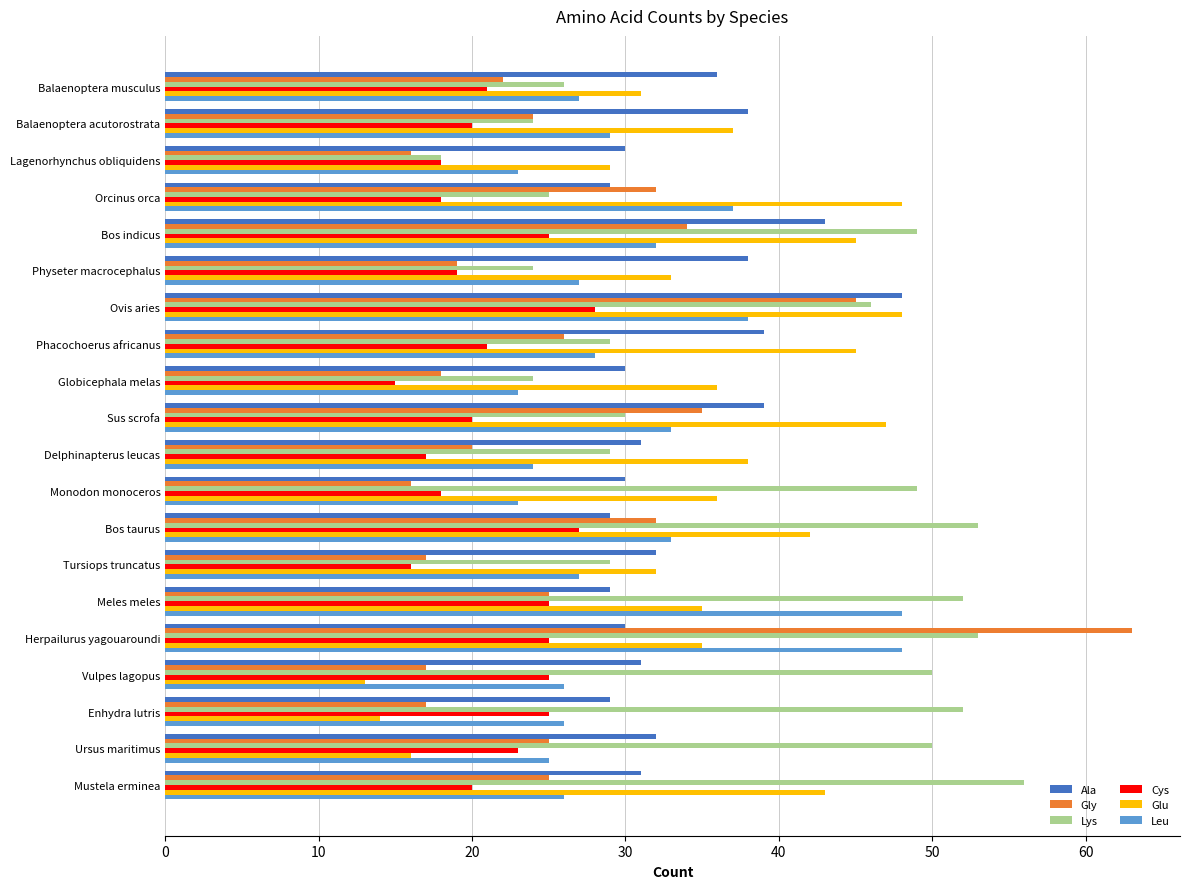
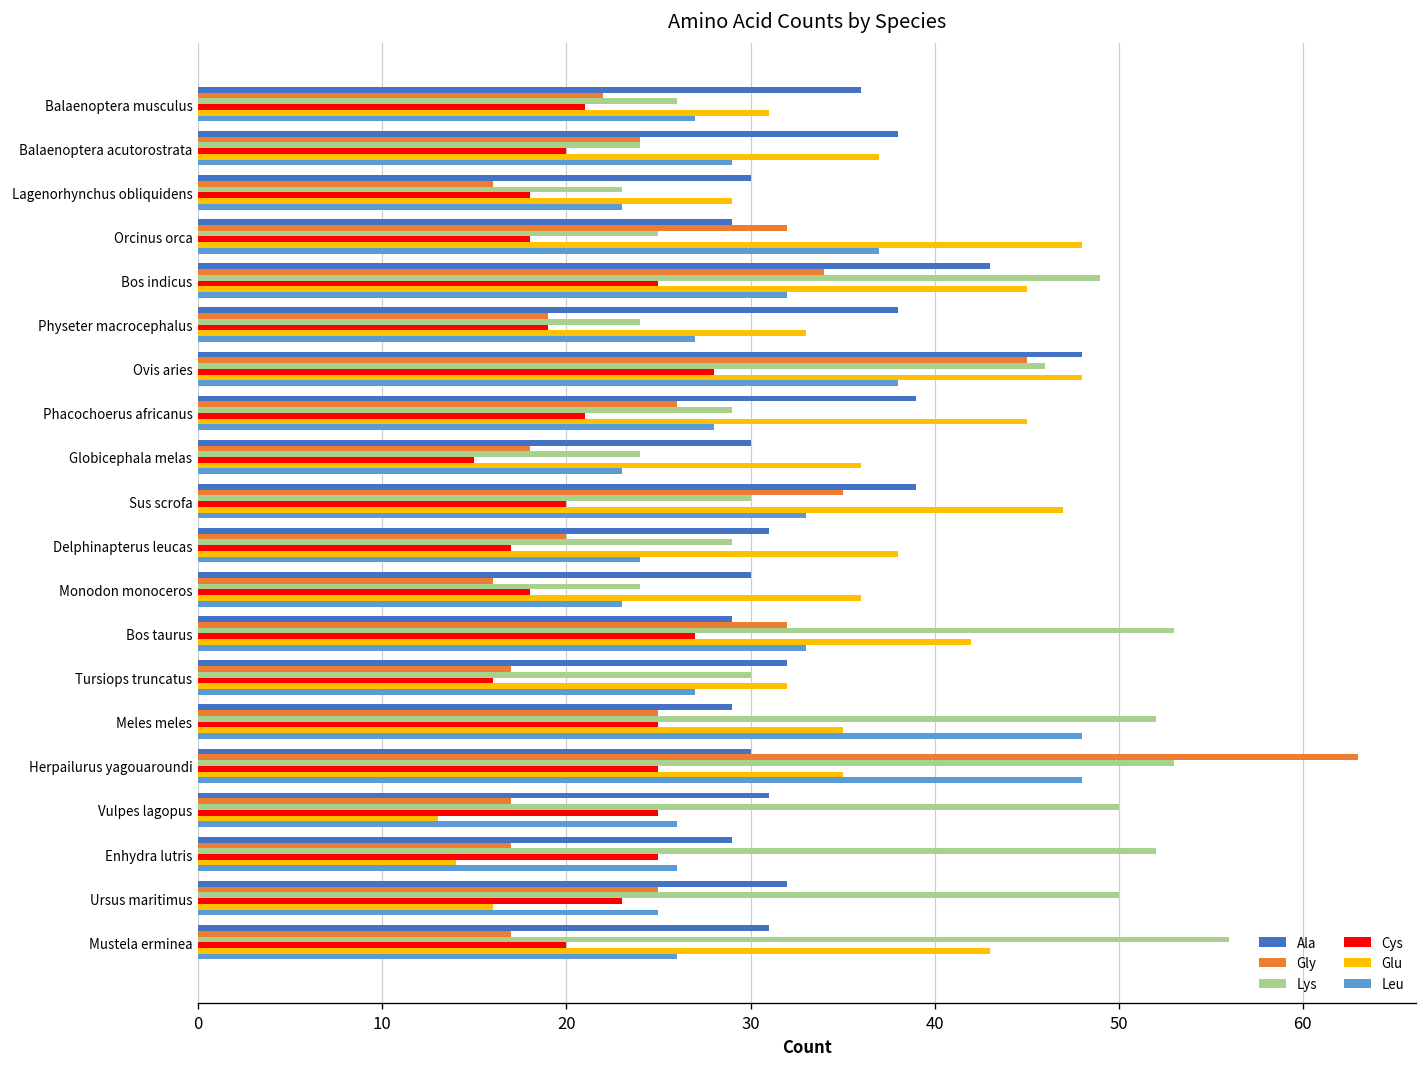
  {
    "Gly": {
      "Balaenoptera musculus": 22,
      "Balaenoptera acutorostrata": 24,
      "Lagenorhynchus obliquidens": 16,
      "Orcinus orca": 32,
      "Bos indicus": 34,
      "Physeter macrocephalus": 19,
      "Ovis aries": 45,
      "Phacochoerus africanus": 26,
      "Globicephala melas": 18,
      "Sus scrofa": 35,
      "Delphinapterus leucas": 20,
      "Monodon monoceros": 16,
      "Bos taurus": 32,
      "Tursiops truncatus": 17,
      "Meles meles": 25,
      "Herpailurus yagouaroundi": 63,
      "Vulpes lagopus": 17,
      "Enhydra lutris": 17,
      "Ursus maritimus": 25,
-     "Mustela erminea": 25
+     "Mustela erminea": 17
    },
    "Lys": {
      "Balaenoptera musculus": 26,
      "Balaenoptera acutorostrata": 24,
-     "Lagenorhynchus obliquidens": 18,
+     "Lagenorhynchus obliquidens": 23,
      "Orcinus orca": 25,
      "Bos indicus": 49,
      "Physeter macrocephalus": 24,
      "Ovis aries": 46,
      "Phacochoerus africanus": 29,
      "Globicephala melas": 24,
      "Sus scrofa": 30,
      "Delphinapterus leucas": 29,
-     "Monodon monoceros": 49,
+     "Monodon monoceros": 24,
      "Bos taurus": 53,
-     "Tursiops truncatus": 29,
+     "Tursiops truncatus": 30,
      "Meles meles": 52,
      "Herpailurus yagouaroundi": 53,
      "Vulpes lagopus": 50,
      "Enhydra lutris": 52,
      "Ursus maritimus": 50,
      "Mustela erminea": 56
    },
    "Cys": {
      "Balaenoptera musculus": 21,
      "Balaenoptera acutorostrata": 20,
      "Lagenorhynchus obliquidens": 18,
      "Orcinus orca": 18,
      "Bos indicus": 25,
      "Physeter macrocephalus": 19,
      "Ovis aries": 28,
      "Phacochoerus africanus": 21,
      "Globicephala melas": 15,
      "Sus scrofa": 20,
      "Delphinapterus leucas": 17,
      "Monodon monoceros": 18,
      "Bos taurus": 27,
      "Tursiops truncatus": 16,
      "Meles meles": 25,
      "Herpailurus yagouaroundi": 25,
      "Vulpes lagopus": 25,
      "Enhydra lutris": 25,
      "Ursus maritimus": 23,
      "Mustela erminea": 20
    },
    "Glu": {
      "Balaenoptera musculus": 31,
      "Balaenoptera acutorostrata": 37,
      "Lagenorhynchus obliquidens": 29,
      "Orcinus orca": 48,
      "Bos indicus": 45,
      "Physeter macrocephalus": 33,
      "Ovis aries": 48,
      "Phacochoerus africanus": 45,
      "Globicephala melas": 36,
      "Sus scrofa": 47,
      "Delphinapterus leucas": 38,
      "Monodon monoceros": 36,
      "Bos taurus": 42,
      "Tursiops truncatus": 32,
      "Meles meles": 35,
      "Herpailurus yagouaroundi": 35,
      "Vulpes lagopus": 13,
      "Enhydra lutris": 14,
      "Ursus maritimus": 16,
      "Mustela erminea": 43
    }
  }
